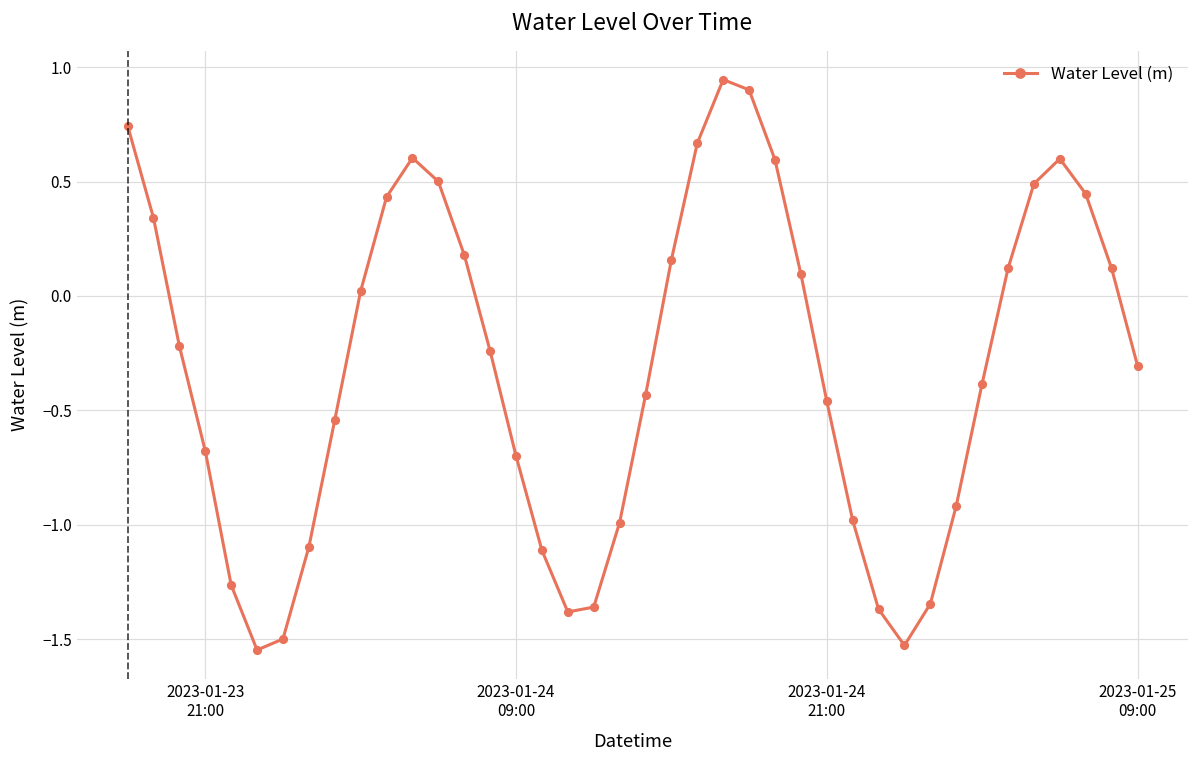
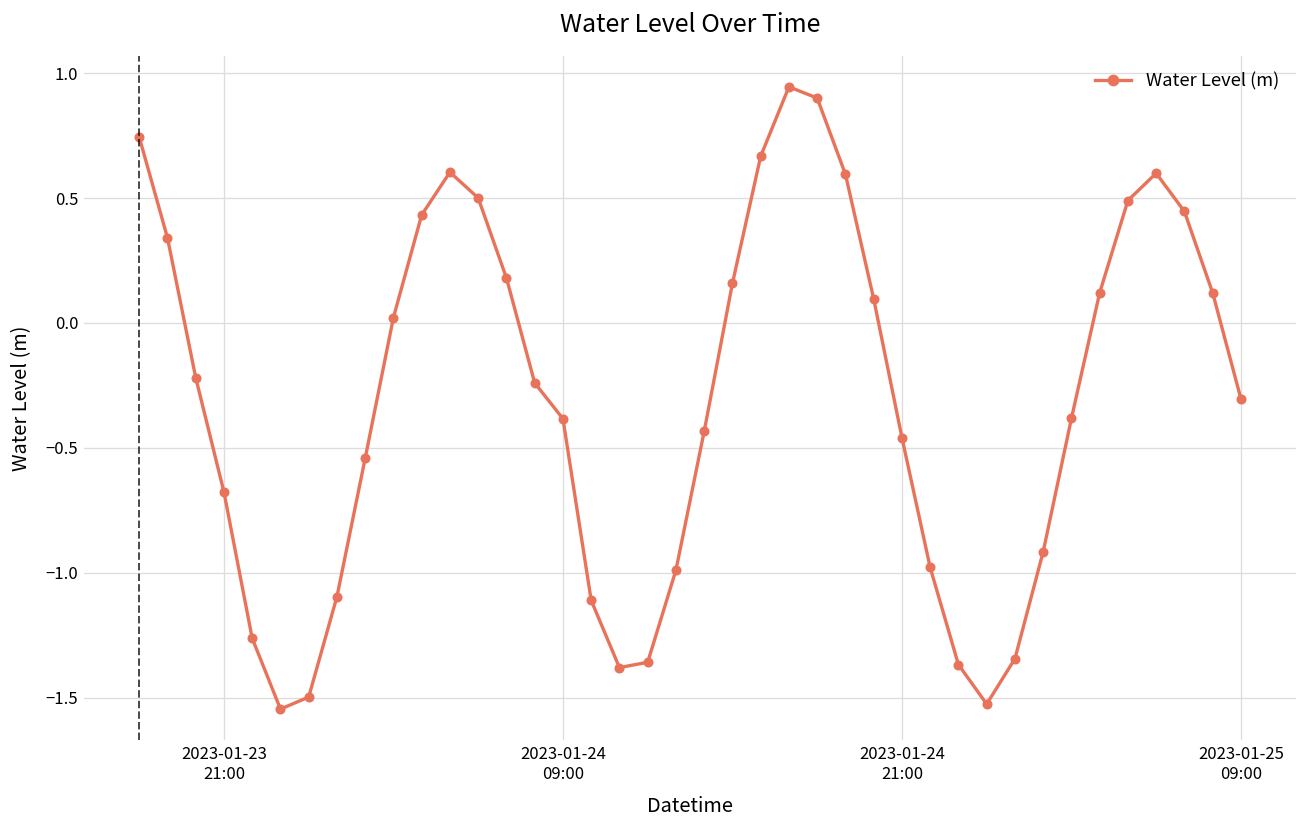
  {
    "2023-01-23 21:00": -0.68,
-   "2023-01-24 09:00": -0.70,
+   "2023-01-24 09:00": -0.38,
    "2023-01-24 21:00": -0.46,
    "2023-01-25 09:00": -0.30
  }
